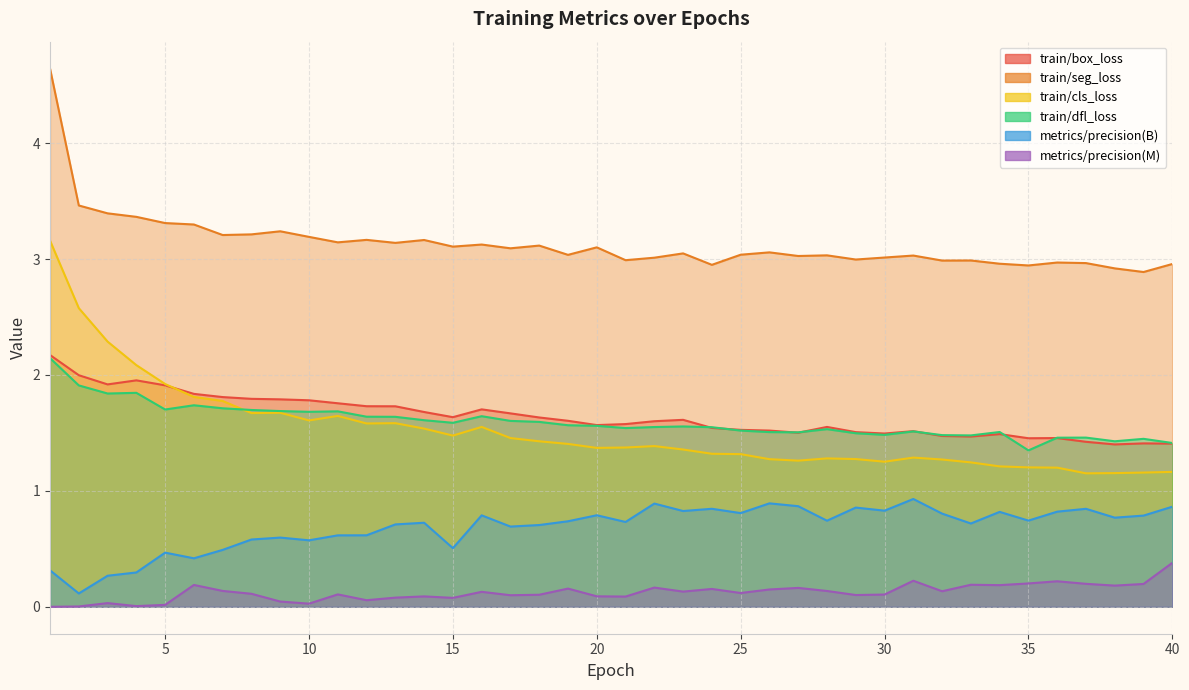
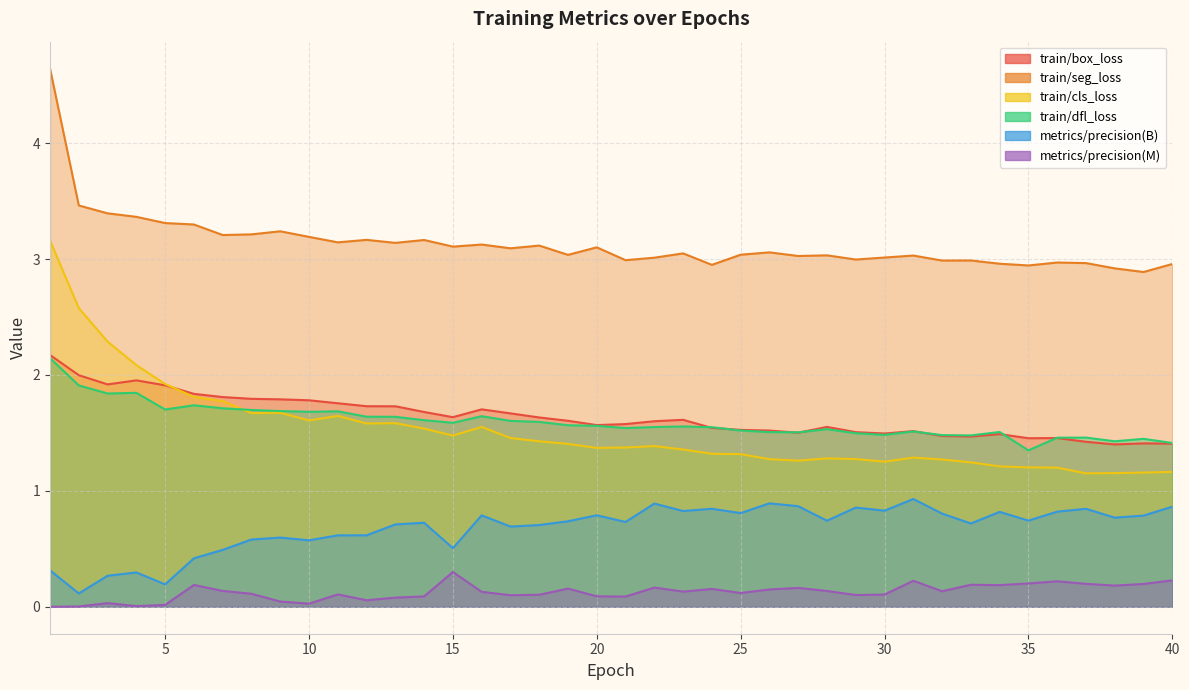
  {
    "train/dfl_loss": {
      "5": 1.70,
      "10": 1.68,
      "15": 1.59,
      "35": 1.35
    },
    "metrics/precision(B)": {
-     "5": 0.47,
+     "5": 0.19,
      "10": 0.57,
      "15": 0.51,
      "20": 0.79,
      "25": 0.81,
      "30": 0.83,
      "35": 0.74,
      "40": 0.86
    },
    "metrics/precision(M)": {
      "5": 0.02,
      "10": 0.03,
-     "15": 0.08,
+     "15": 0.30,
      "20": 0.09,
      "25": 0.12,
      "30": 0.11,
      "35": 0.20,
-     "40": 0.38
+     "40": 0.23
    }
  }
